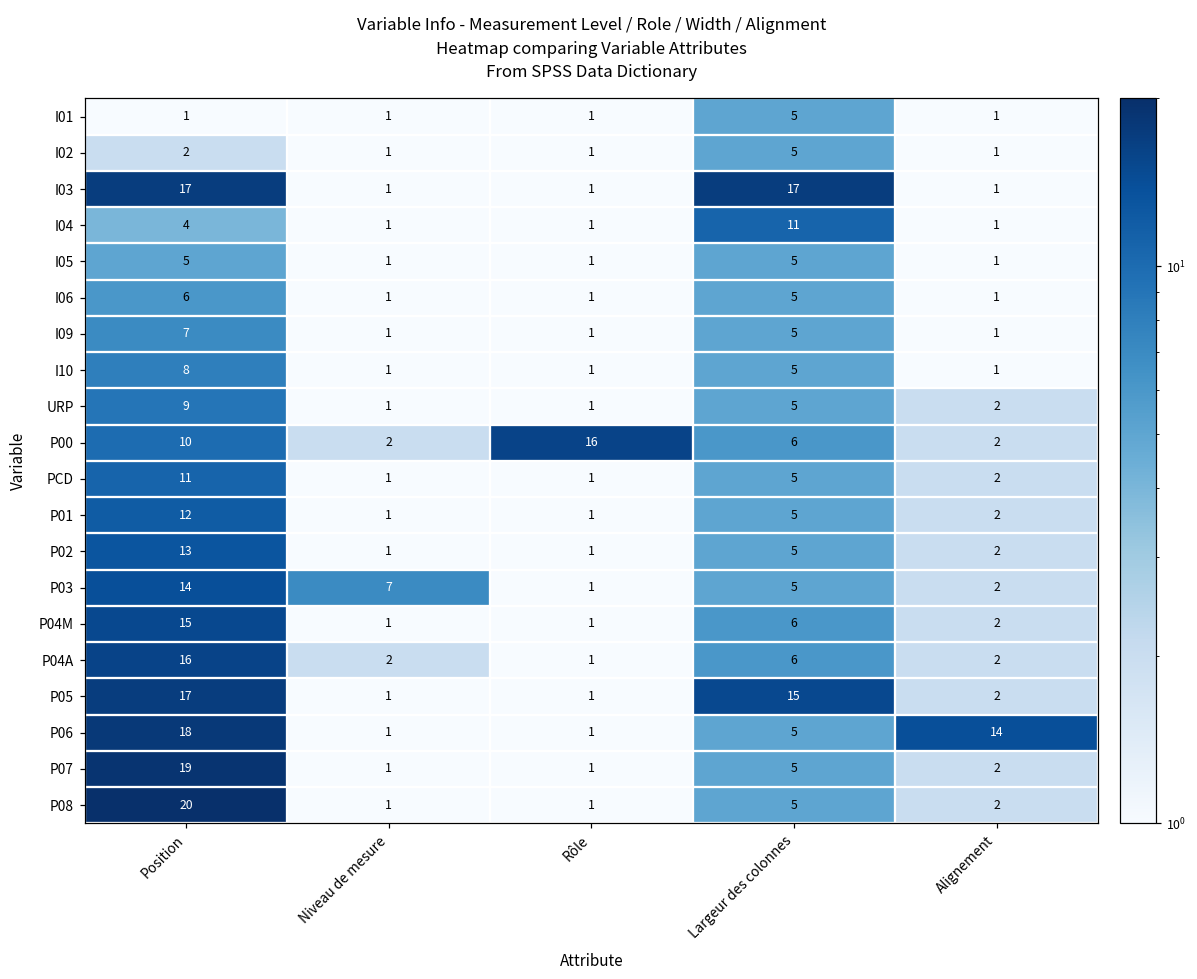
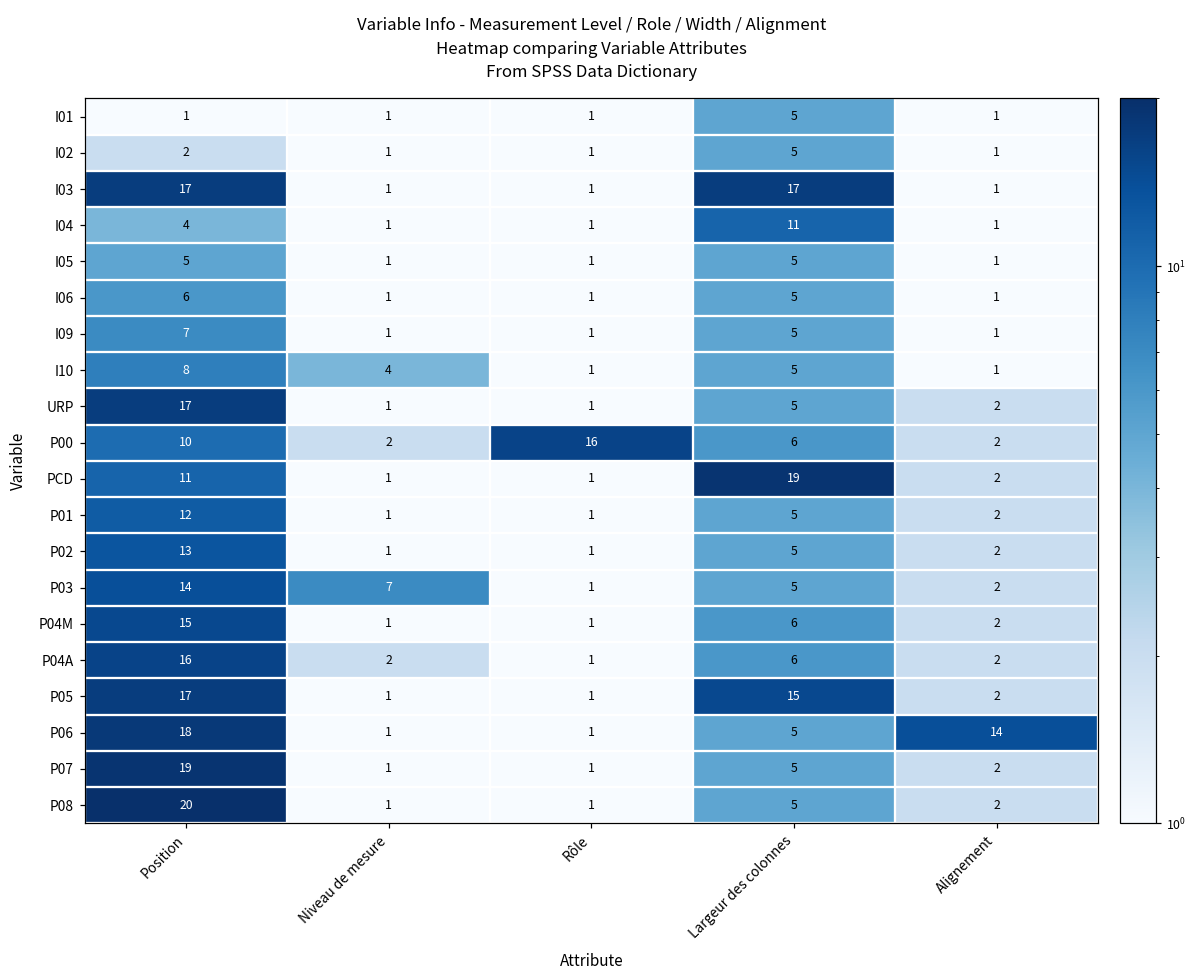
  {
    "I01": {
      "Position": 1,
      "Niveau de mesure": 1,
      "Rôle": 1,
      "Largeur des colonnes": 5,
      "Alignement": 1
    },
    "I02": {
      "Position": 2,
      "Niveau de mesure": 1,
      "Rôle": 1,
      "Largeur des colonnes": 5,
      "Alignement": 1
    },
    "I03": {
      "Position": 17,
      "Niveau de mesure": 1,
      "Rôle": 1,
      "Largeur des colonnes": 17,
      "Alignement": 1
    },
    "I04": {
      "Position": 4,
      "Niveau de mesure": 1,
      "Rôle": 1,
      "Largeur des colonnes": 11,
      "Alignement": 1
    },
    "I05": {
      "Position": 5,
      "Niveau de mesure": 1,
      "Rôle": 1,
      "Largeur des colonnes": 5,
      "Alignement": 1
    },
    "I06": {
      "Position": 6,
      "Niveau de mesure": 1,
      "Rôle": 1,
      "Largeur des colonnes": 5,
      "Alignement": 1
    },
    "I09": {
      "Position": 7,
      "Niveau de mesure": 1,
      "Rôle": 1,
      "Largeur des colonnes": 5,
      "Alignement": 1
    },
    "I10": {
      "Position": 8,
-     "Niveau de mesure": 1,
+     "Niveau de mesure": 4,
      "Rôle": 1,
      "Largeur des colonnes": 5,
      "Alignement": 1
    },
    "URP": {
-     "Position": 9,
+     "Position": 17,
      "Niveau de mesure": 1,
      "Rôle": 1,
      "Largeur des colonnes": 5,
      "Alignement": 2
    },
    "P00": {
      "Position": 10,
      "Niveau de mesure": 2,
      "Rôle": 16,
      "Largeur des colonnes": 6,
      "Alignement": 2
    },
    "PCD": {
      "Position": 11,
      "Niveau de mesure": 1,
      "Rôle": 1,
-     "Largeur des colonnes": 5,
+     "Largeur des colonnes": 19,
      "Alignement": 2
    },
    "P01": {
      "Position": 12,
      "Niveau de mesure": 1,
      "Rôle": 1,
      "Largeur des colonnes": 5,
      "Alignement": 2
    },
    "P02": {
      "Position": 13,
      "Niveau de mesure": 1,
      "Rôle": 1,
      "Largeur des colonnes": 5,
      "Alignement": 2
    },
    "P03": {
      "Position": 14,
      "Niveau de mesure": 7,
      "Rôle": 1,
      "Largeur des colonnes": 5,
      "Alignement": 2
    },
    "P04M": {
      "Position": 15,
      "Niveau de mesure": 1,
      "Rôle": 1,
      "Largeur des colonnes": 6,
      "Alignement": 2
    },
    "P04A": {
      "Position": 16,
      "Niveau de mesure": 2,
      "Rôle": 1,
      "Largeur des colonnes": 6,
      "Alignement": 2
    },
    "P05": {
      "Position": 17,
      "Niveau de mesure": 1,
      "Rôle": 1,
      "Largeur des colonnes": 15,
      "Alignement": 2
    },
    "P06": {
      "Position": 18,
      "Niveau de mesure": 1,
      "Rôle": 1,
      "Largeur des colonnes": 5,
      "Alignement": 14
    },
    "P07": {
      "Position": 19,
      "Niveau de mesure": 1,
      "Rôle": 1,
      "Largeur des colonnes": 5,
      "Alignement": 2
    },
    "P08": {
      "Position": 20,
      "Niveau de mesure": 1,
      "Rôle": 1,
      "Largeur des colonnes": 5,
      "Alignement": 2
    }
  }
